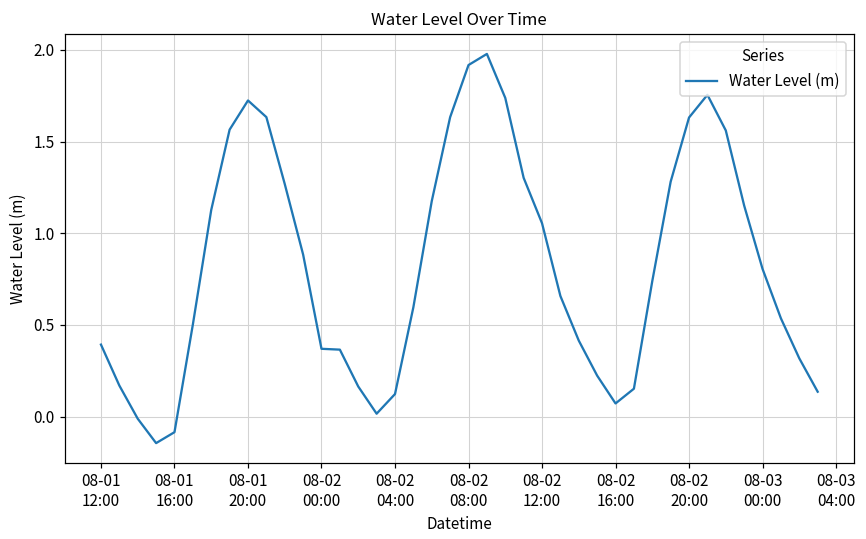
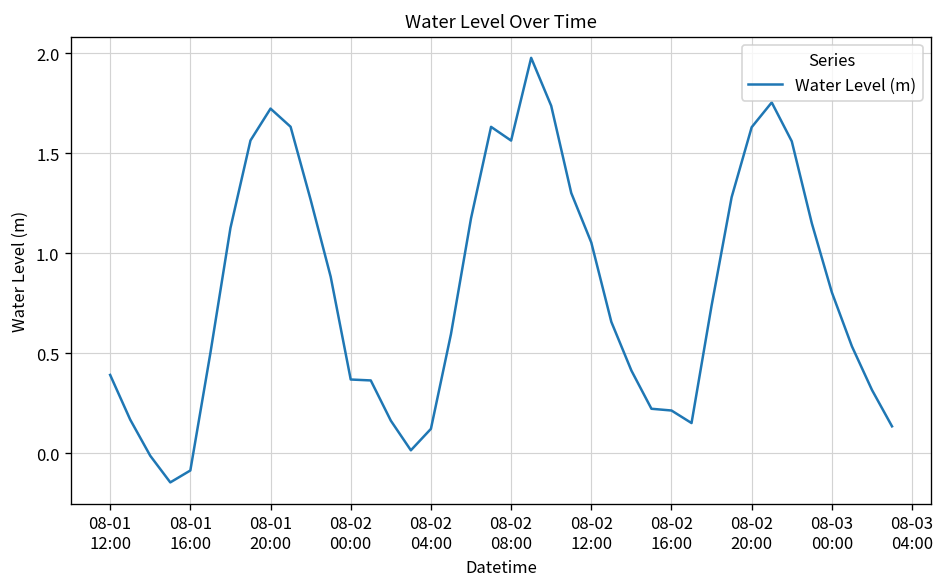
  {
    "08-01 12:00": 0.39,
    "08-01 16:00": -0.09,
    "08-01 20:00": 1.72,
    "08-02 00:00": 0.37,
    "08-02 04:00": 0.12,
-   "08-02 08:00": 1.92,
+   "08-02 08:00": 1.56,
    "08-02 12:00": 1.05,
-   "08-02 16:00": 0.07,
+   "08-02 16:00": 0.21,
    "08-02 20:00": 1.63,
    "08-03 00:00": 0.81
  }
